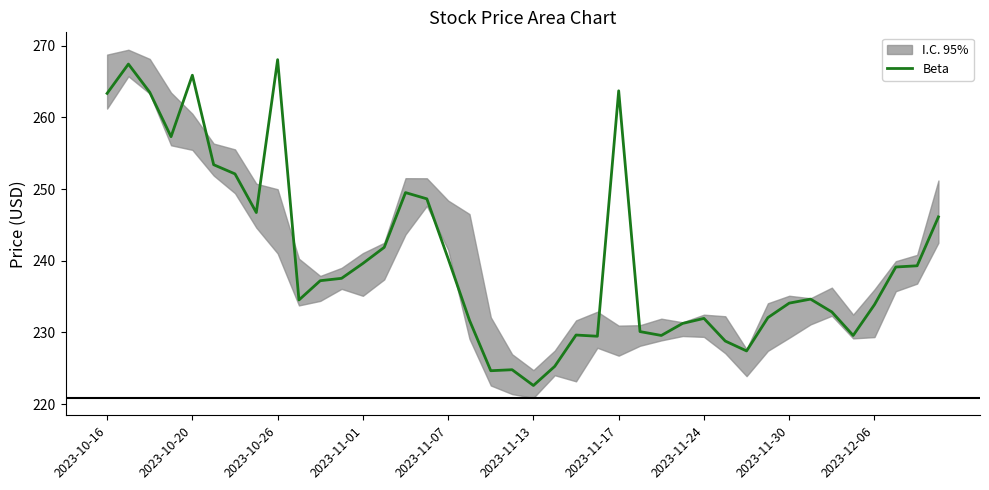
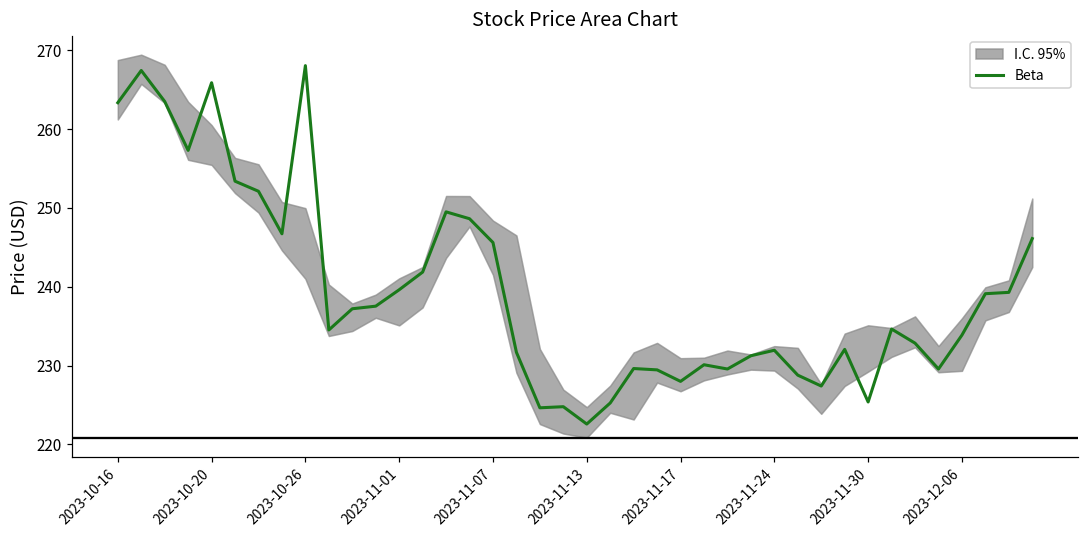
  {
    "Beta": {
      "2023-10-16": 263,
      "2023-10-20": 266,
      "2023-10-26": 268,
      "2023-11-01": 240,
-     "2023-11-07": 240,
+     "2023-11-07": 246,
      "2023-11-13": 223,
-     "2023-11-17": 264,
+     "2023-11-17": 228,
      "2023-11-24": 232,
-     "2023-11-30": 234,
+     "2023-11-30": 225,
      "2023-12-06": 234
    }
  }
